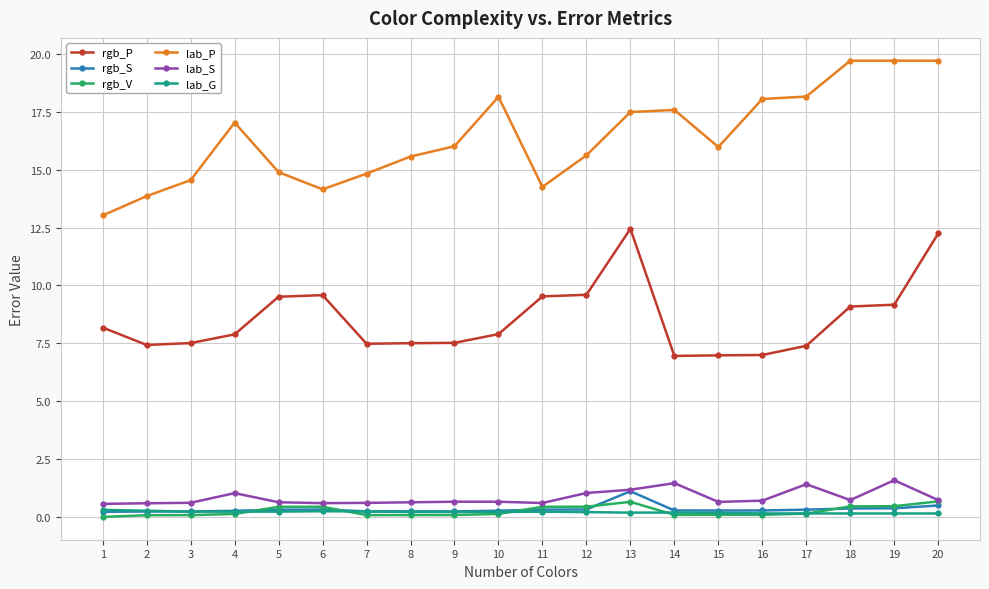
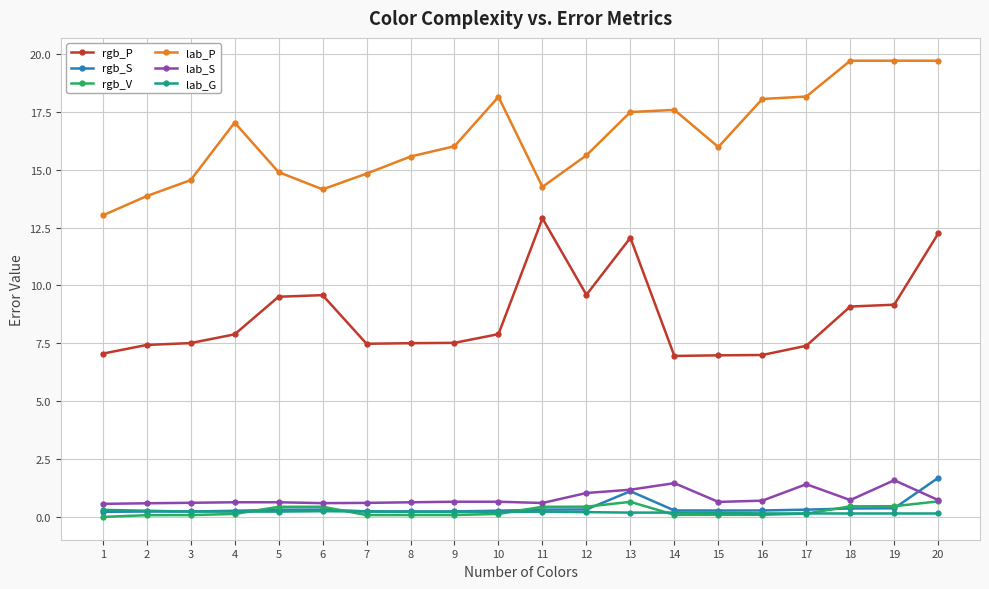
  {
    "rgb_P": {
-     "1": 8.2,
+     "1": 7.1,
      "2": 7.4,
      "3": 7.5,
      "4": 7.9,
      "5": 9.5,
      "6": 9.6,
      "7": 7.5,
      "8": 7.5,
      "9": 7.5,
      "10": 7.9,
-     "11": 9.5,
+     "11": 12.9,
      "12": 9.6,
-     "13": 12.4,
+     "13": 12.1,
      "14": 7.0,
      "15": 7.0,
      "16": 7.0,
      "17": 7.4,
      "18": 9.1,
      "19": 9.2,
      "20": 12.2
    },
    "rgb_S": {
      "12": 0.3,
      "16": 0.3,
      "17": 0.3,
-     "20": 0.5
+     "20": 1.7
    },
    "lab_P": {
      "1": 13.0,
      "2": 13.9,
      "3": 14.6,
      "4": 17.0,
      "5": 14.9,
      "6": 14.2,
      "7": 14.8,
      "8": 15.6,
      "9": 16.0,
      "10": 18.2,
      "11": 14.3,
      "12": 15.6,
      "13": 17.5,
      "14": 17.6,
      "15": 16.0,
      "16": 18.1,
      "17": 18.2,
      "18": 19.7,
      "19": 19.7,
      "20": 19.7
    },
    "lab_S": {
      "1": 0.6,
      "2": 0.6,
      "3": 0.6,
-     "4": 1.0,
+     "4": 0.6,
      "5": 0.6,
      "6": 0.6,
      "7": 0.6,
      "8": 0.6,
      "9": 0.7,
      "10": 0.7,
      "11": 0.6,
      "12": 1.0,
      "14": 1.5,
      "15": 0.6,
      "16": 0.7,
      "17": 1.4,
      "18": 0.7,
      "19": 1.6
    }
  }
